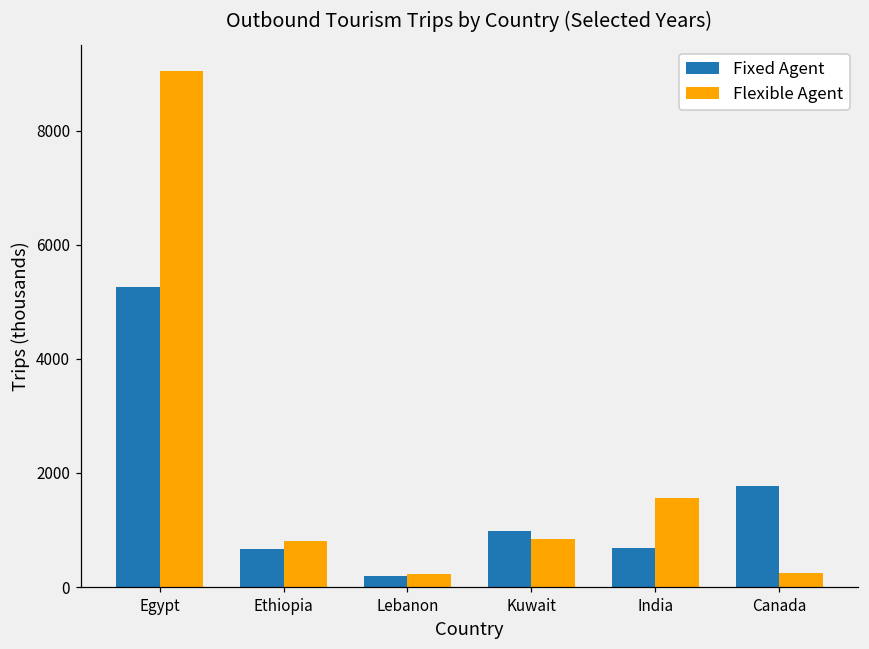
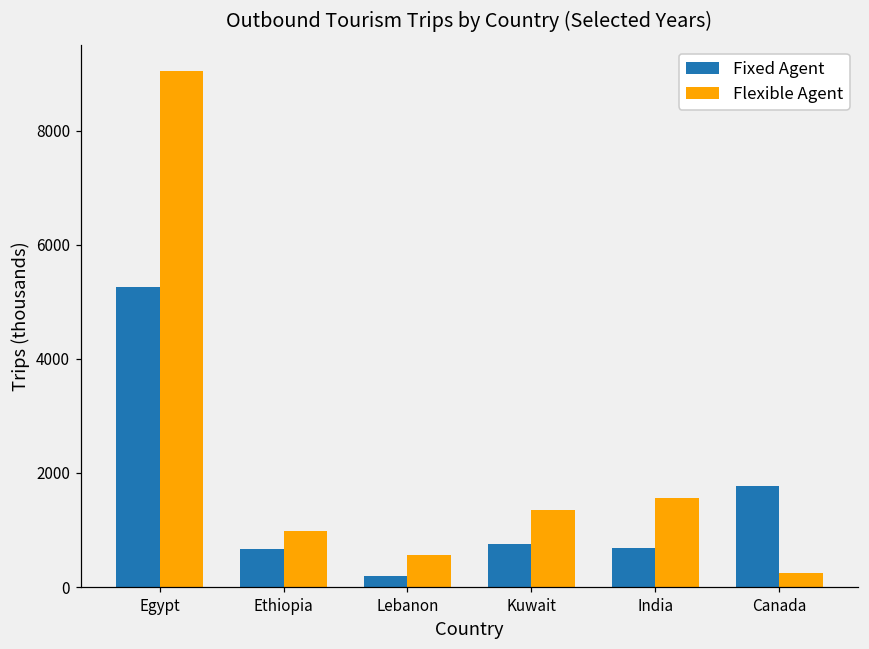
  {
    "Fixed Agent": {
      "Egypt": 5300,
      "Ethiopia": 700,
      "Lebanon": 200,
-     "Kuwait": 1000,
+     "Kuwait": 700,
      "India": 700,
      "Canada": 1800
    },
    "Flexible Agent": {
      "Egypt": 9000,
-     "Ethiopia": 800,
-     "Lebanon": 200,
-     "Kuwait": 800,
+     "Ethiopia": 1000,
+     "Lebanon": 600,
+     "Kuwait": 1400,
      "India": 1600,
      "Canada": 200
    }
  }
